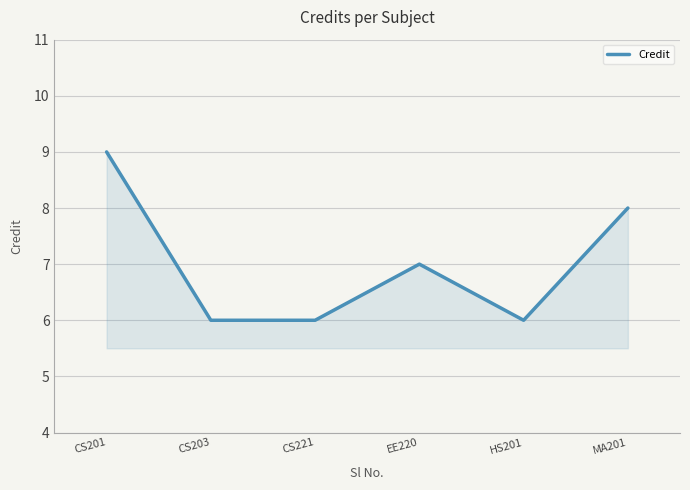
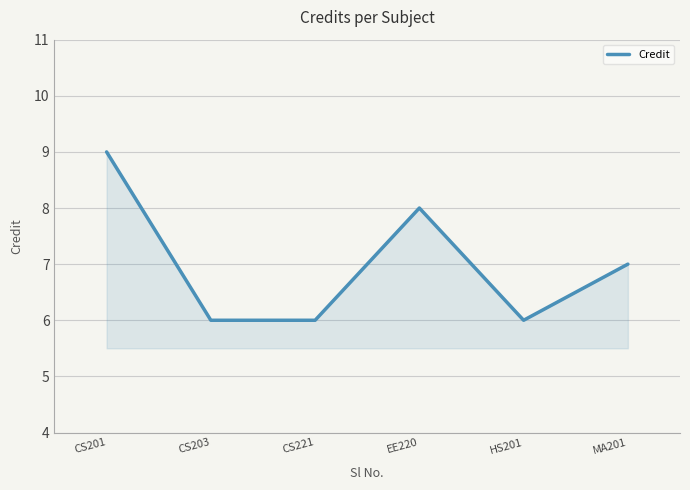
  {
    "CS201": 9,
    "CS203": 6,
    "CS221": 6,
-   "EE220": 7,
+   "EE220": 8,
    "HS201": 6,
-   "MA201": 8
+   "MA201": 7
  }
